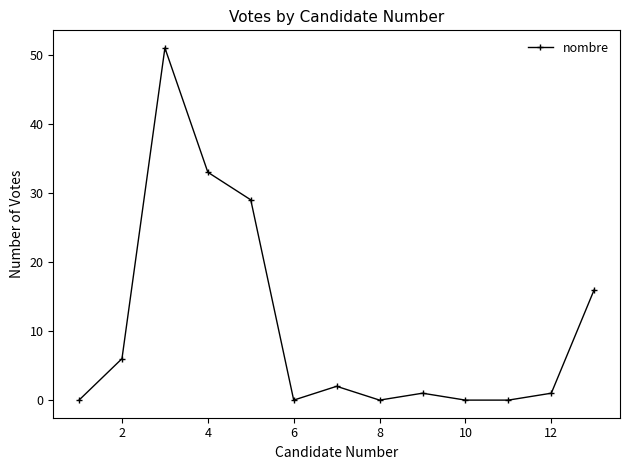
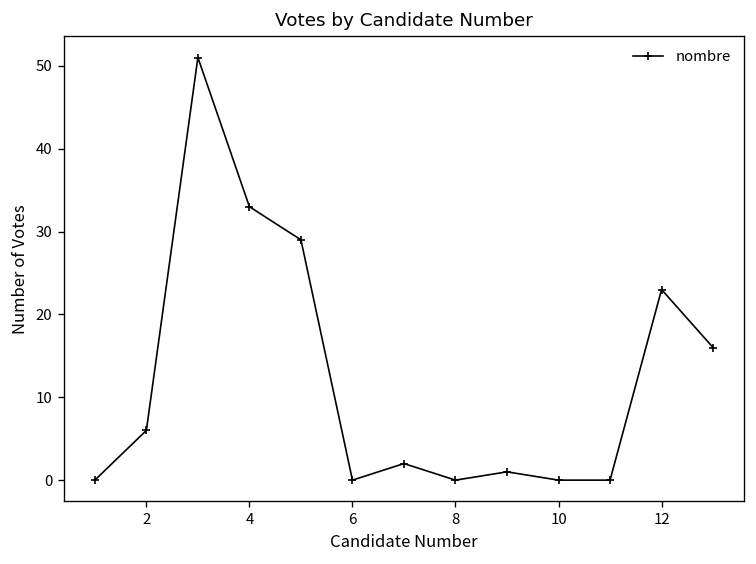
  {
    "2": 6,
    "4": 33,
    "6": 0,
    "8": 0,
    "10": 0,
-   "12": 1
+   "12": 23
  }
